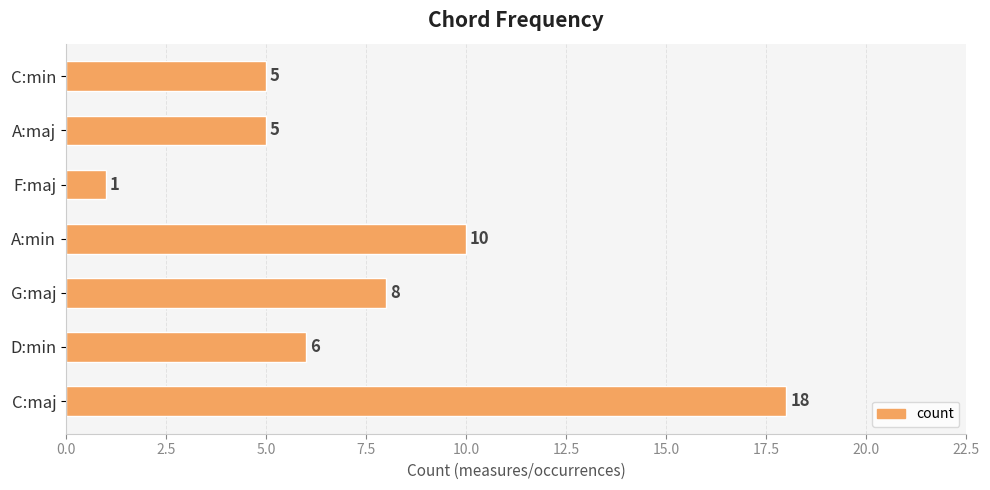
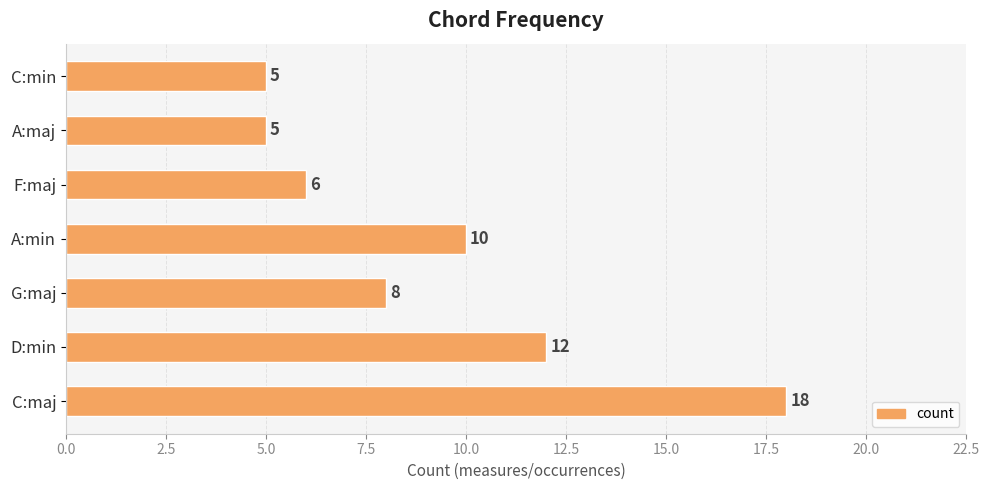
  {
    "C:min": 5,
    "A:maj": 5,
-   "F:maj": 1,
+   "F:maj": 6,
    "A:min": 10,
    "G:maj": 8,
-   "D:min": 6,
+   "D:min": 12,
    "C:maj": 18
  }
